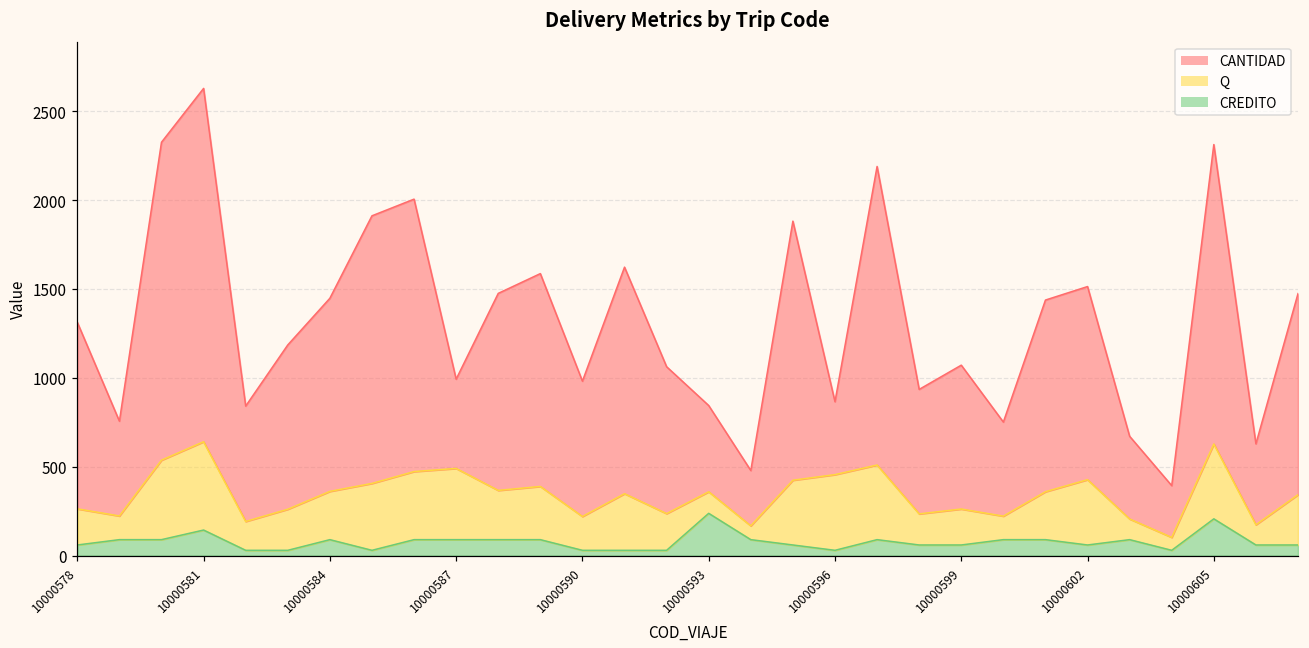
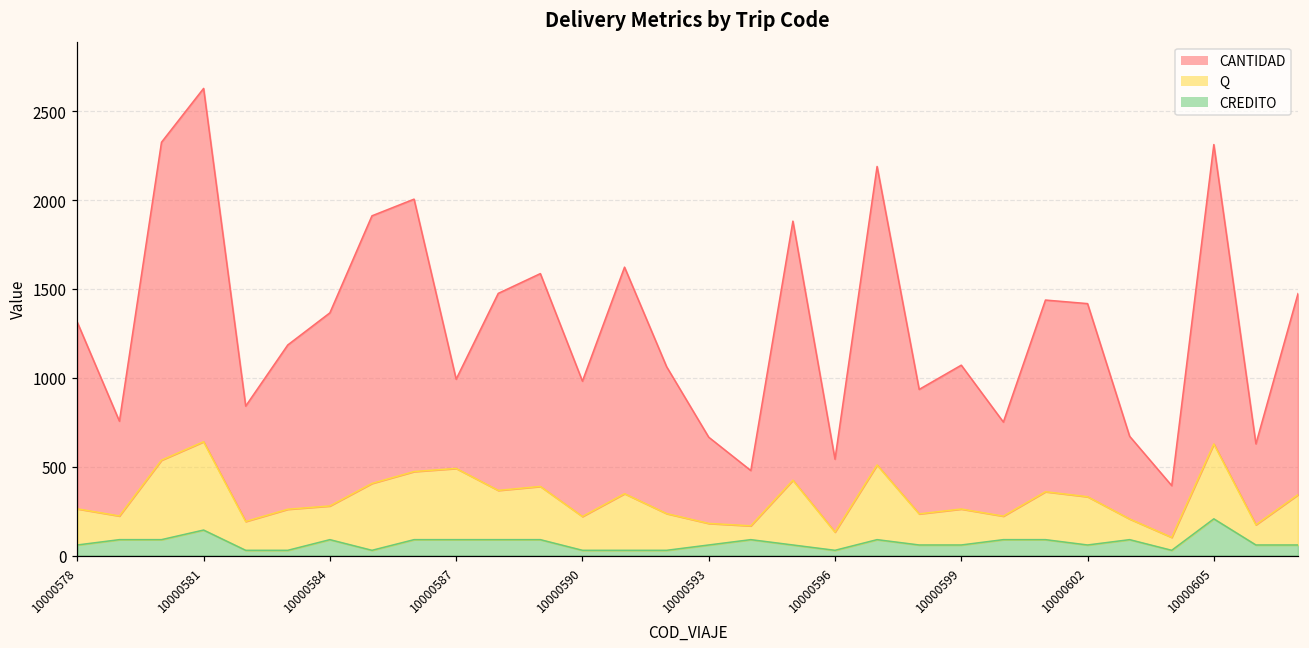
  {
    "CREDITO": {
      "10000578": 60,
      "10000581": 140,
      "10000584": 90,
      "10000587": 90,
      "10000590": 30,
-     "10000593": 240,
+     "10000593": 60,
      "10000596": 30,
      "10000599": 60,
      "10000602": 60,
      "10000605": 210
    },
    "Q": {
      "10000578": 200,
      "10000581": 500,
-     "10000584": 270,
+     "10000584": 190,
      "10000587": 400,
      "10000590": 190,
      "10000593": 120,
-     "10000596": 430,
+     "10000596": 100,
      "10000599": 200,
-     "10000602": 370,
+     "10000602": 270,
      "10000605": 420
    },
    "CANTIDAD": {
      "10000578": 1050,
      "10000581": 1990,
      "10000584": 1090,
      "10000587": 500,
      "10000590": 760,
      "10000593": 490,
      "10000596": 410,
      "10000599": 810,
      "10000602": 1090,
      "10000605": 1680
    }
  }
